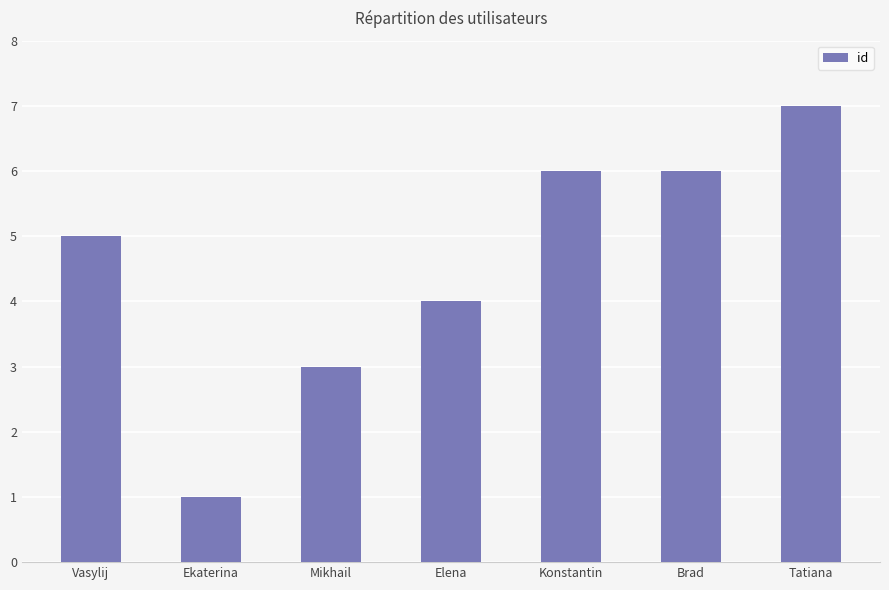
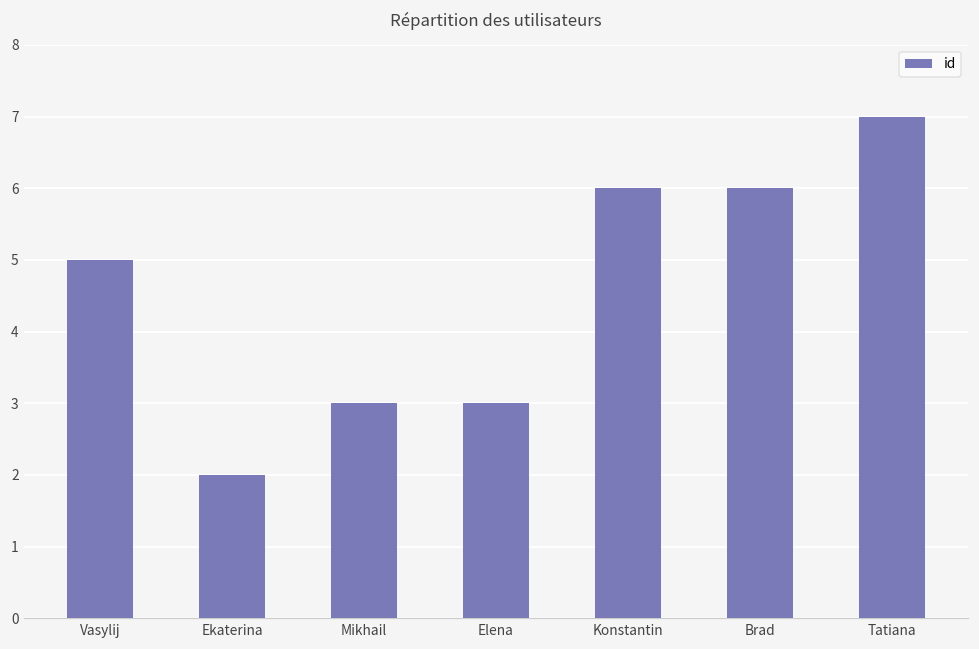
  {
    "Vasylij": 5,
-   "Ekaterina": 1,
+   "Ekaterina": 2,
    "Mikhail": 3,
-   "Elena": 4,
+   "Elena": 3,
    "Konstantin": 6,
    "Brad": 6,
    "Tatiana": 7
  }
